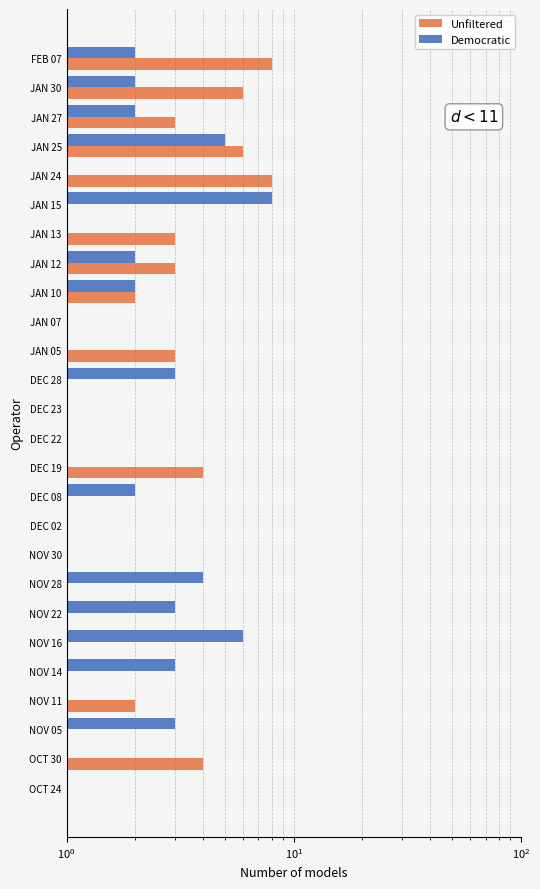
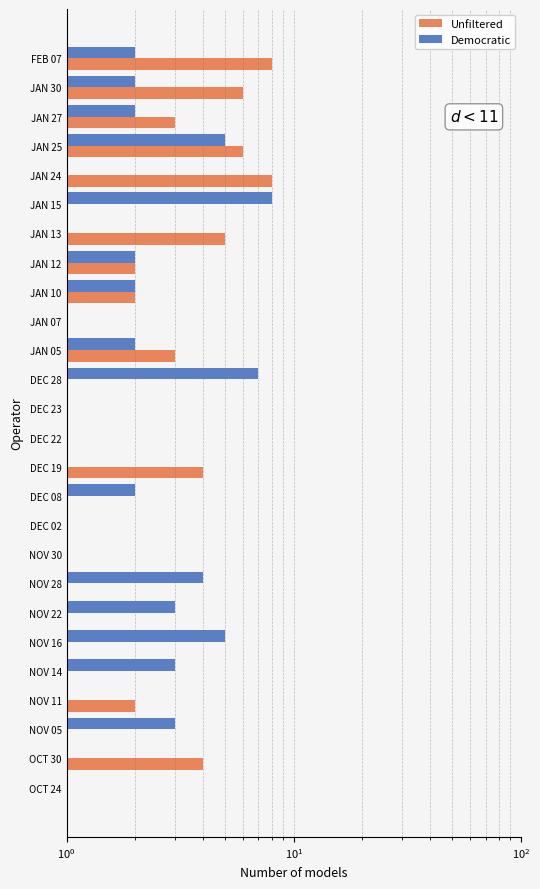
  {
    "Unfiltered": {
      "FEB 07": 8,
      "JAN 30": 6,
      "JAN 27": 3,
      "JAN 25": 6,
      "JAN 24": 8,
-     "JAN 13": 3,
-     "JAN 12": 3,
+     "JAN 13": 5,
+     "JAN 12": 2,
      "JAN 10": 2,
      "JAN 05": 3,
      "DEC 19": 4,
      "NOV 11": 2,
      "OCT 30": 4
    },
    "Democratic": {
      "FEB 07": 2,
      "JAN 30": 2,
      "JAN 27": 2,
      "JAN 25": 5,
      "JAN 24": 1,
      "JAN 15": 8,
      "JAN 13": 1,
      "JAN 12": 2,
      "JAN 10": 2,
-     "JAN 05": 1,
-     "DEC 28": 3,
+     "JAN 05": 2,
+     "DEC 28": 7,
      "DEC 22": 1,
      "DEC 19": 1,
      "DEC 08": 2,
      "NOV 30": 1,
      "NOV 28": 4,
      "NOV 22": 3,
-     "NOV 16": 6,
+     "NOV 16": 5,
      "NOV 14": 3,
      "NOV 05": 3
    }
  }
